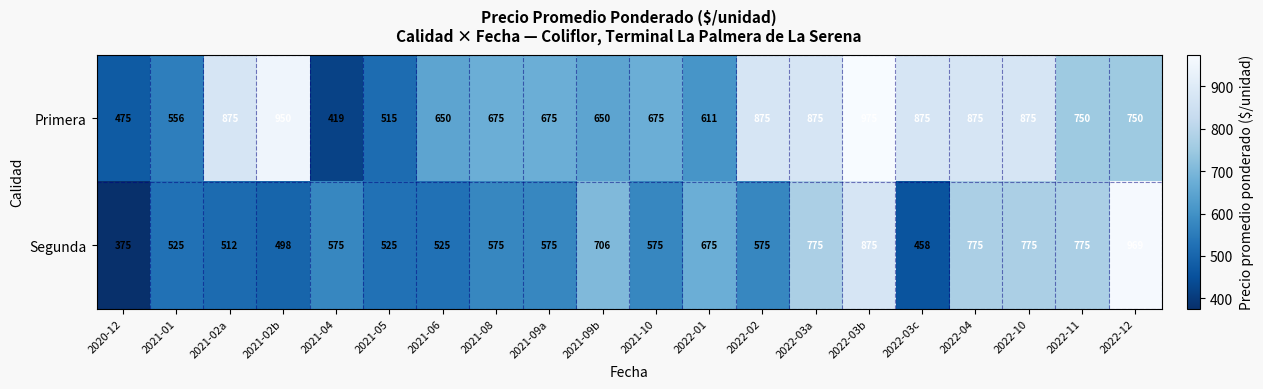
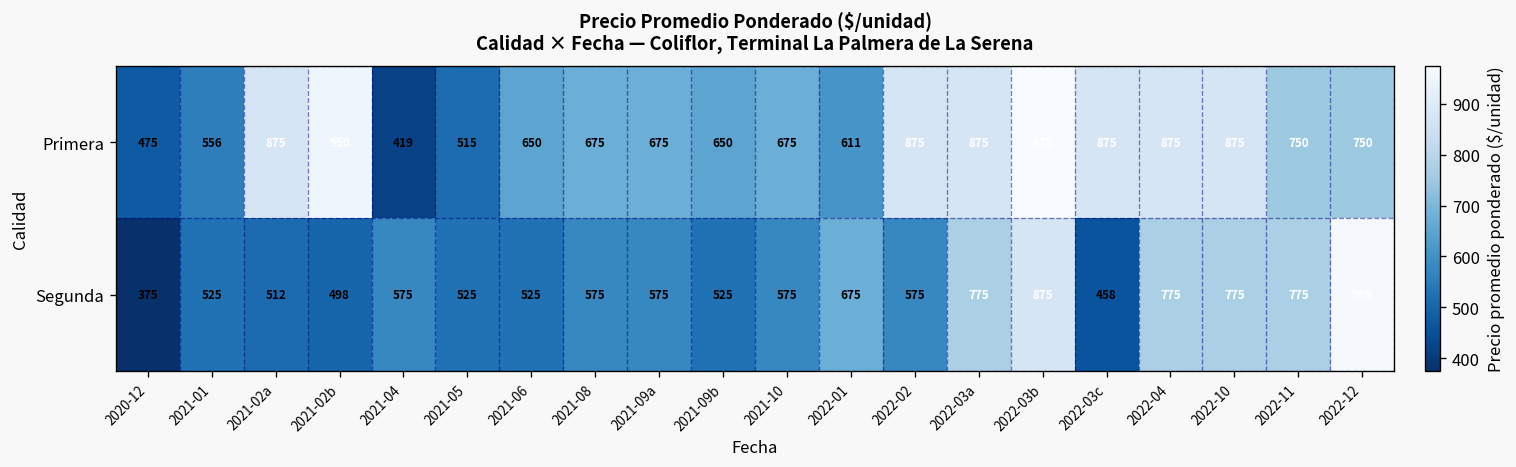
  {
    "Primera": {
      "2020-12": 475,
      "2021-01": 556,
      "2021-04": 419,
      "2021-05": 515,
      "2021-06": 650,
      "2021-08": 675,
      "2021-09a": 675,
      "2021-09b": 650,
      "2021-10": 675,
      "2022-01": 611,
      "2022-11": 750,
      "2022-12": 750
    },
    "Segunda": {
      "2020-12": 375,
      "2021-01": 525,
      "2021-02a": 512,
      "2021-02b": 498,
      "2021-04": 575,
      "2021-05": 525,
      "2021-06": 525,
      "2021-08": 575,
      "2021-09a": 575,
-     "2021-09b": 706,
+     "2021-09b": 525,
      "2021-10": 575,
      "2022-01": 675,
      "2022-02": 575,
      "2022-03a": 775,
      "2022-03c": 458,
      "2022-04": 775,
      "2022-10": 775,
      "2022-11": 775
    }
  }
